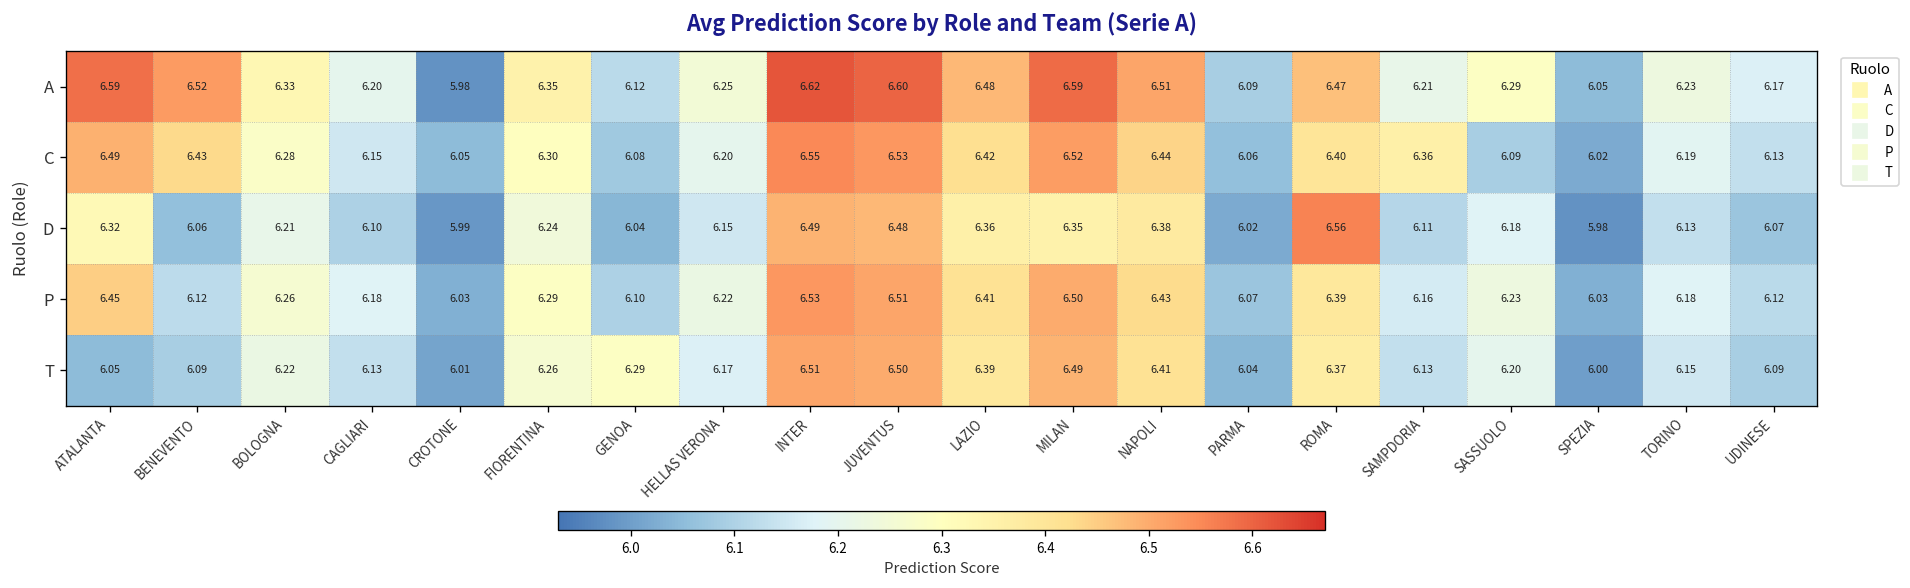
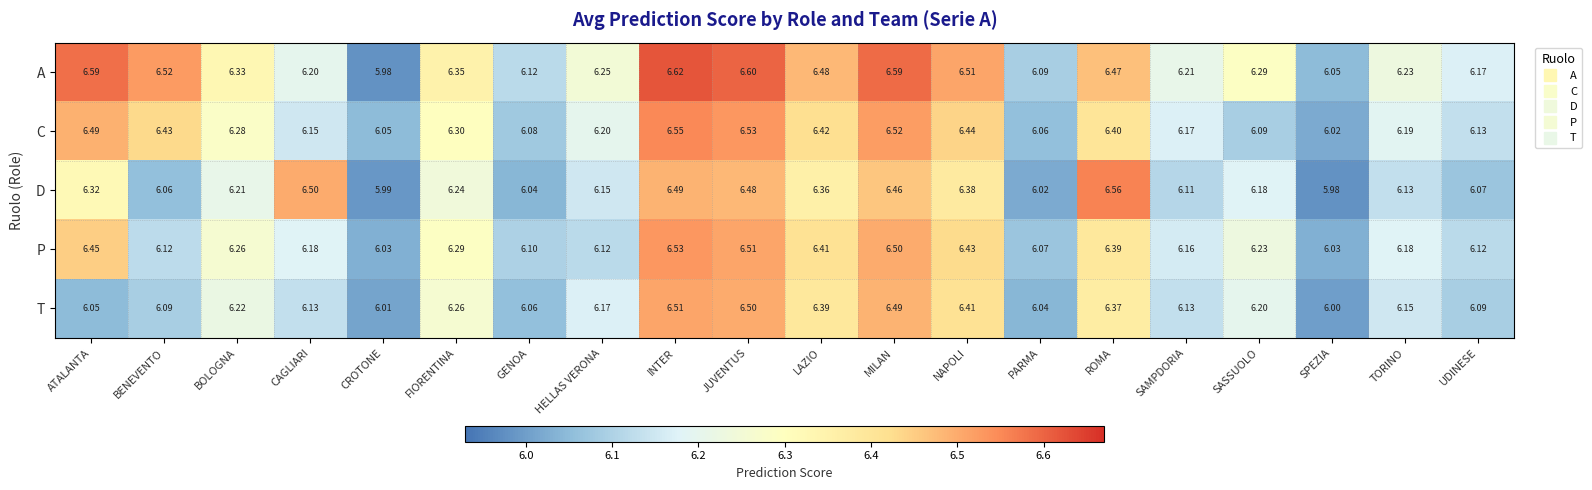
  {
    "A": {
      "ATALANTA": 6.59,
      "BENEVENTO": 6.52,
      "BOLOGNA": 6.33,
      "CAGLIARI": 6.20,
      "CROTONE": 5.98,
      "FIORENTINA": 6.35,
      "GENOA": 6.12,
      "HELLAS VERONA": 6.25,
      "INTER": 6.62,
      "JUVENTUS": 6.60,
      "LAZIO": 6.48,
      "MILAN": 6.59,
      "NAPOLI": 6.51,
      "PARMA": 6.09,
      "ROMA": 6.47,
      "SAMPDORIA": 6.21,
      "SASSUOLO": 6.29,
      "SPEZIA": 6.05,
      "TORINO": 6.23,
      "UDINESE": 6.17
    },
    "C": {
      "ATALANTA": 6.49,
      "BENEVENTO": 6.43,
      "BOLOGNA": 6.28,
      "CAGLIARI": 6.15,
      "CROTONE": 6.05,
      "FIORENTINA": 6.30,
      "GENOA": 6.08,
      "HELLAS VERONA": 6.20,
      "INTER": 6.55,
      "JUVENTUS": 6.53,
      "LAZIO": 6.42,
      "MILAN": 6.52,
      "NAPOLI": 6.44,
      "PARMA": 6.06,
      "ROMA": 6.40,
-     "SAMPDORIA": 6.36,
+     "SAMPDORIA": 6.17,
      "SASSUOLO": 6.09,
      "SPEZIA": 6.02,
      "TORINO": 6.19,
      "UDINESE": 6.13
    },
    "D": {
      "ATALANTA": 6.32,
      "BENEVENTO": 6.06,
      "BOLOGNA": 6.21,
-     "CAGLIARI": 6.10,
+     "CAGLIARI": 6.50,
      "CROTONE": 5.99,
      "FIORENTINA": 6.24,
      "GENOA": 6.04,
      "HELLAS VERONA": 6.15,
      "INTER": 6.49,
      "JUVENTUS": 6.48,
      "LAZIO": 6.36,
-     "MILAN": 6.35,
+     "MILAN": 6.46,
      "NAPOLI": 6.38,
      "PARMA": 6.02,
      "ROMA": 6.56,
      "SAMPDORIA": 6.11,
      "SASSUOLO": 6.18,
      "SPEZIA": 5.98,
      "TORINO": 6.13,
      "UDINESE": 6.07
    },
    "P": {
      "ATALANTA": 6.45,
      "BENEVENTO": 6.12,
      "BOLOGNA": 6.26,
      "CAGLIARI": 6.18,
      "CROTONE": 6.03,
      "FIORENTINA": 6.29,
      "GENOA": 6.10,
-     "HELLAS VERONA": 6.22,
+     "HELLAS VERONA": 6.12,
      "INTER": 6.53,
      "JUVENTUS": 6.51,
      "LAZIO": 6.41,
      "MILAN": 6.50,
      "NAPOLI": 6.43,
      "PARMA": 6.07,
      "ROMA": 6.39,
      "SAMPDORIA": 6.16,
      "SASSUOLO": 6.23,
      "SPEZIA": 6.03,
      "TORINO": 6.18,
      "UDINESE": 6.12
    },
    "T": {
      "ATALANTA": 6.05,
      "BENEVENTO": 6.09,
      "BOLOGNA": 6.22,
      "CAGLIARI": 6.13,
      "CROTONE": 6.01,
      "FIORENTINA": 6.26,
-     "GENOA": 6.29,
+     "GENOA": 6.06,
      "HELLAS VERONA": 6.17,
      "INTER": 6.51,
      "JUVENTUS": 6.50,
      "LAZIO": 6.39,
      "MILAN": 6.49,
      "NAPOLI": 6.41,
      "PARMA": 6.04,
      "ROMA": 6.37,
      "SAMPDORIA": 6.13,
      "SASSUOLO": 6.20,
      "SPEZIA": 6.00,
      "TORINO": 6.15,
      "UDINESE": 6.09
    }
  }
